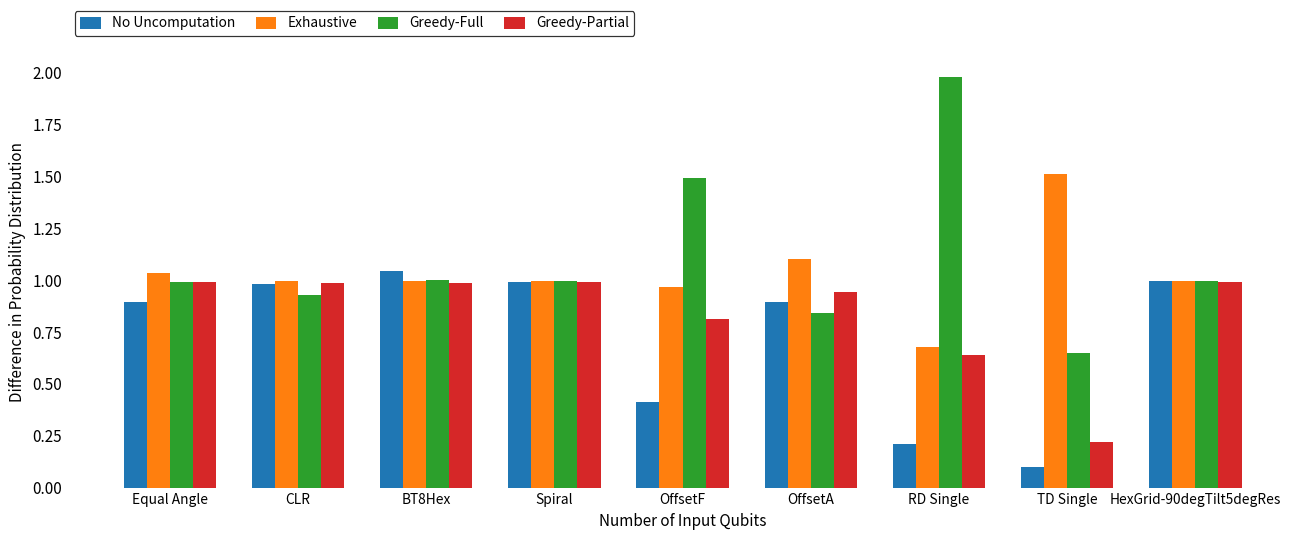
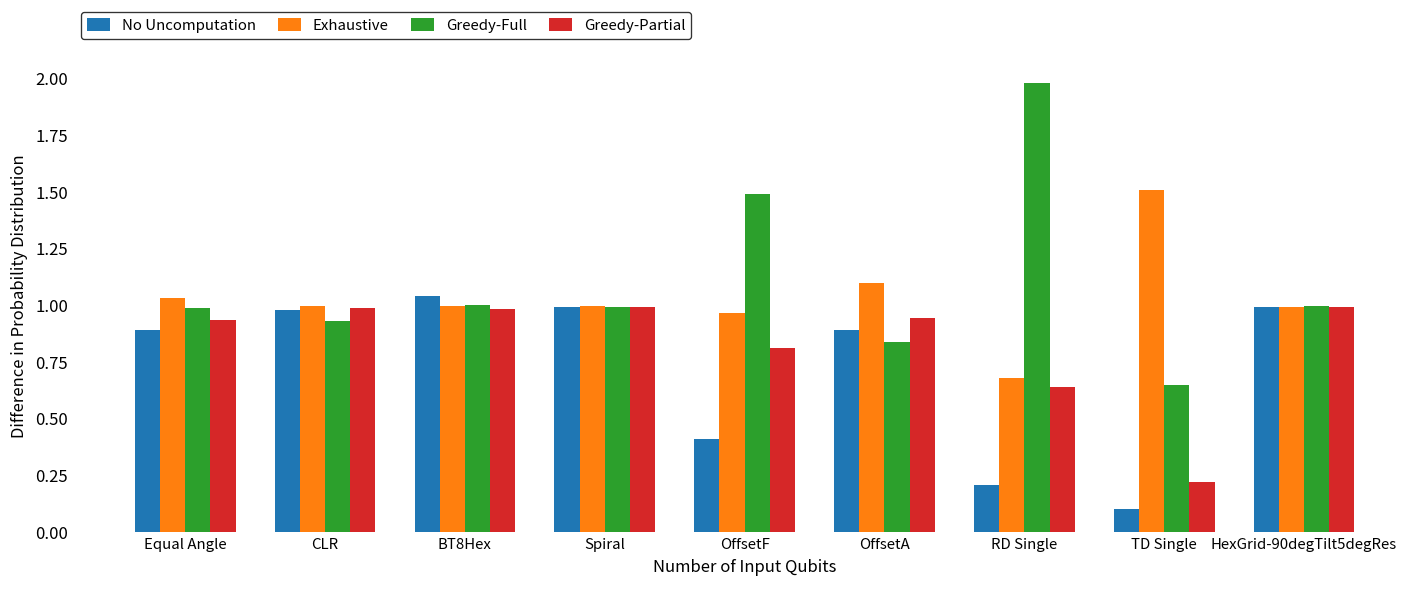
  {
    "No Uncomputation": {
      "Equal Angle": 0.89,
      "CLR": 0.98,
      "BT8Hex": 1.04,
      "Spiral": 0.99,
      "OffsetF": 0.41,
      "OffsetA": 0.89,
      "RD Single": 0.21,
      "TD Single": 0.10,
      "HexGrid-90degTilt5degRes": 0.99
    },
    "Exhaustive": {
      "Equal Angle": 1.03,
      "CLR": 1.00,
      "BT8Hex": 1.00,
      "Spiral": 1.00,
      "OffsetF": 0.97,
      "OffsetA": 1.10,
      "RD Single": 0.68,
      "TD Single": 1.51,
      "HexGrid-90degTilt5degRes": 0.99
    },
    "Greedy-Full": {
      "Equal Angle": 0.99,
      "CLR": 0.93,
      "BT8Hex": 1.00,
      "Spiral": 0.99,
      "OffsetF": 1.49,
      "OffsetA": 0.84,
      "RD Single": 1.98,
      "TD Single": 0.65,
      "HexGrid-90degTilt5degRes": 1.00
    },
    "Greedy-Partial": {
-     "Equal Angle": 0.99,
+     "Equal Angle": 0.94,
      "CLR": 0.99,
      "BT8Hex": 0.98,
      "Spiral": 0.99,
      "OffsetF": 0.81,
      "OffsetA": 0.94,
      "RD Single": 0.64,
      "TD Single": 0.22,
      "HexGrid-90degTilt5degRes": 0.99
    }
  }
